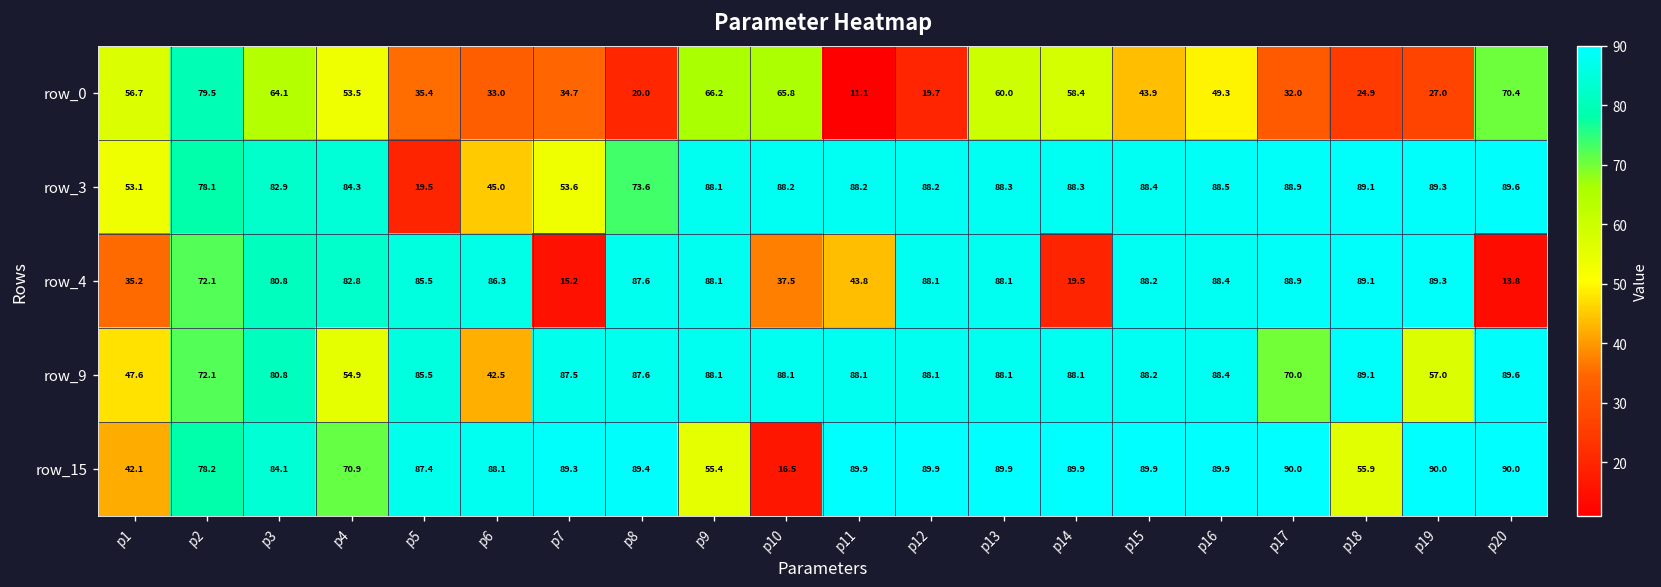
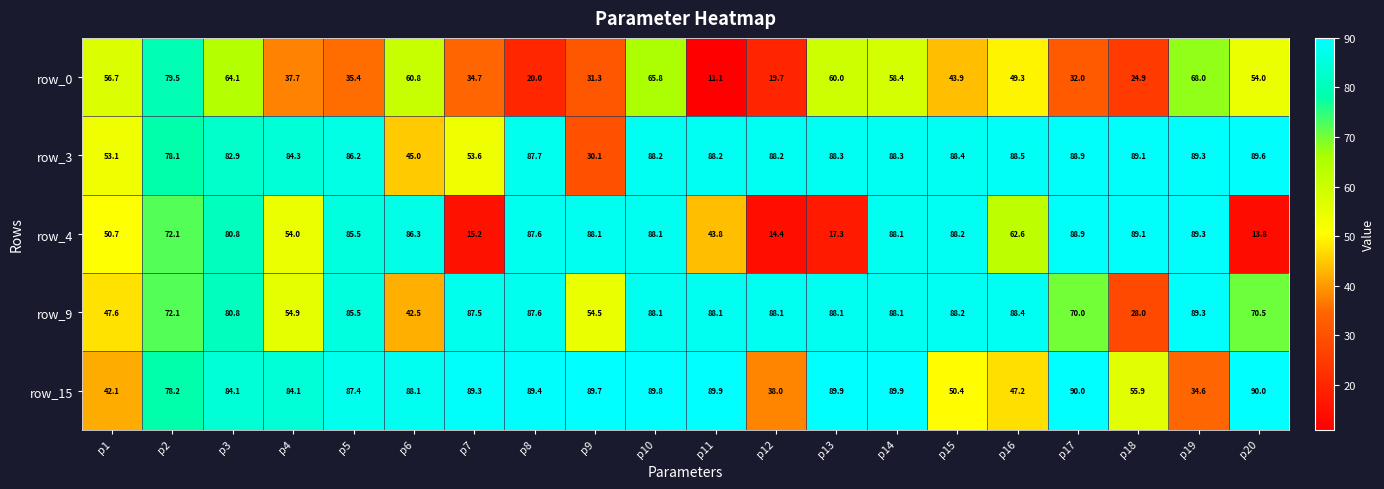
  {
    "row_0": {
      "p1": 56.7,
      "p2": 79.5,
      "p3": 64.1,
-     "p4": 53.5,
+     "p4": 37.7,
      "p5": 35.4,
-     "p6": 33.0,
+     "p6": 60.8,
      "p7": 34.7,
      "p8": 20.0,
-     "p9": 66.2,
+     "p9": 31.3,
      "p10": 65.8,
      "p11": 11.1,
      "p12": 19.7,
      "p13": 60.0,
      "p14": 58.4,
      "p15": 43.9,
      "p16": 49.3,
      "p17": 32.0,
      "p18": 24.9,
-     "p19": 27.0,
-     "p20": 70.4
+     "p19": 68.0,
+     "p20": 54.0
    },
    "row_3": {
      "p1": 53.1,
      "p2": 78.1,
      "p3": 82.9,
      "p4": 84.3,
-     "p5": 19.5,
+     "p5": 86.2,
      "p6": 45.0,
      "p7": 53.6,
-     "p8": 73.6,
-     "p9": 88.1,
+     "p8": 87.7,
+     "p9": 30.1,
      "p10": 88.2,
      "p11": 88.2,
      "p12": 88.2,
      "p13": 88.3,
      "p14": 88.3,
      "p15": 88.4,
      "p16": 88.5,
      "p17": 88.9,
      "p18": 89.1,
      "p19": 89.3,
      "p20": 89.6
    },
    "row_4": {
-     "p1": 35.2,
+     "p1": 50.7,
      "p2": 72.1,
      "p3": 80.8,
-     "p4": 82.8,
+     "p4": 54.0,
      "p5": 85.5,
      "p6": 86.3,
      "p7": 15.2,
      "p8": 87.6,
      "p9": 88.1,
-     "p10": 37.5,
+     "p10": 88.1,
      "p11": 43.8,
-     "p12": 88.1,
-     "p13": 88.1,
-     "p14": 19.5,
+     "p12": 14.4,
+     "p13": 17.3,
+     "p14": 88.1,
      "p15": 88.2,
-     "p16": 88.4,
+     "p16": 62.6,
      "p17": 88.9,
      "p18": 89.1,
      "p19": 89.3,
      "p20": 13.8
    },
    "row_9": {
      "p1": 47.6,
      "p2": 72.1,
      "p3": 80.8,
      "p4": 54.9,
      "p5": 85.5,
      "p6": 42.5,
      "p7": 87.5,
      "p8": 87.6,
-     "p9": 88.1,
+     "p9": 54.5,
      "p10": 88.1,
      "p11": 88.1,
      "p12": 88.1,
      "p13": 88.1,
      "p14": 88.1,
      "p15": 88.2,
      "p16": 88.4,
      "p17": 70.0,
-     "p18": 89.1,
-     "p19": 57.0,
-     "p20": 89.6
+     "p18": 28.0,
+     "p19": 89.3,
+     "p20": 70.5
    },
    "row_15": {
      "p1": 42.1,
      "p2": 78.2,
      "p3": 84.1,
-     "p4": 70.9,
+     "p4": 84.1,
      "p5": 87.4,
      "p6": 88.1,
      "p7": 89.3,
      "p8": 89.4,
-     "p9": 55.4,
-     "p10": 16.5,
+     "p9": 89.7,
+     "p10": 89.8,
      "p11": 89.9,
-     "p12": 89.9,
+     "p12": 38.0,
      "p13": 89.9,
      "p14": 89.9,
-     "p15": 89.9,
-     "p16": 89.9,
+     "p15": 50.4,
+     "p16": 47.2,
      "p17": 90.0,
      "p18": 55.9,
-     "p19": 90.0,
+     "p19": 34.6,
      "p20": 90.0
    }
  }
